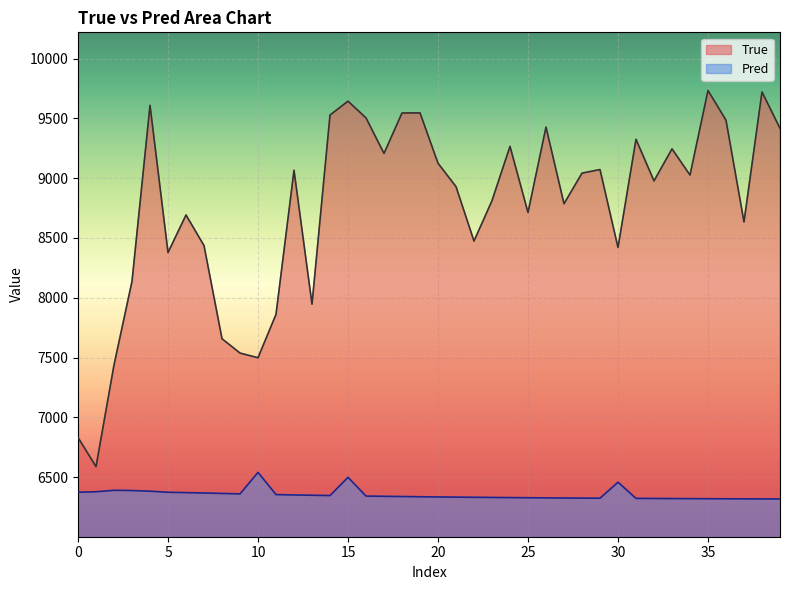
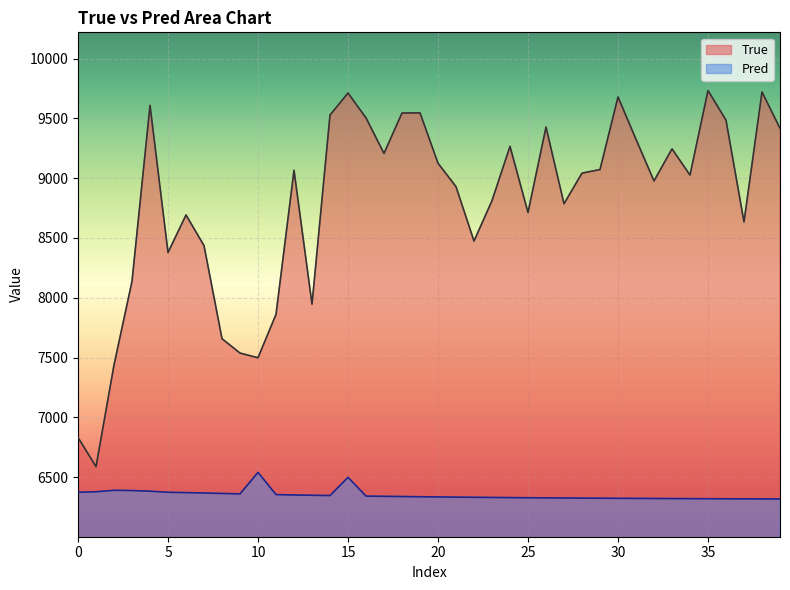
  {
    "True": {
      "0": 6830,
      "5": 8380,
      "10": 7500,
-     "15": 9640,
+     "15": 9710,
      "20": 9130,
      "25": 8710,
-     "30": 8420,
+     "30": 9680,
      "35": 9730
    },
    "Pred": {
      "0": 6370,
      "5": 6370,
      "10": 6540,
      "15": 6500,
      "20": 6330,
      "25": 6330,
-     "30": 6460,
+     "30": 6320,
      "35": 6320
    }
  }
